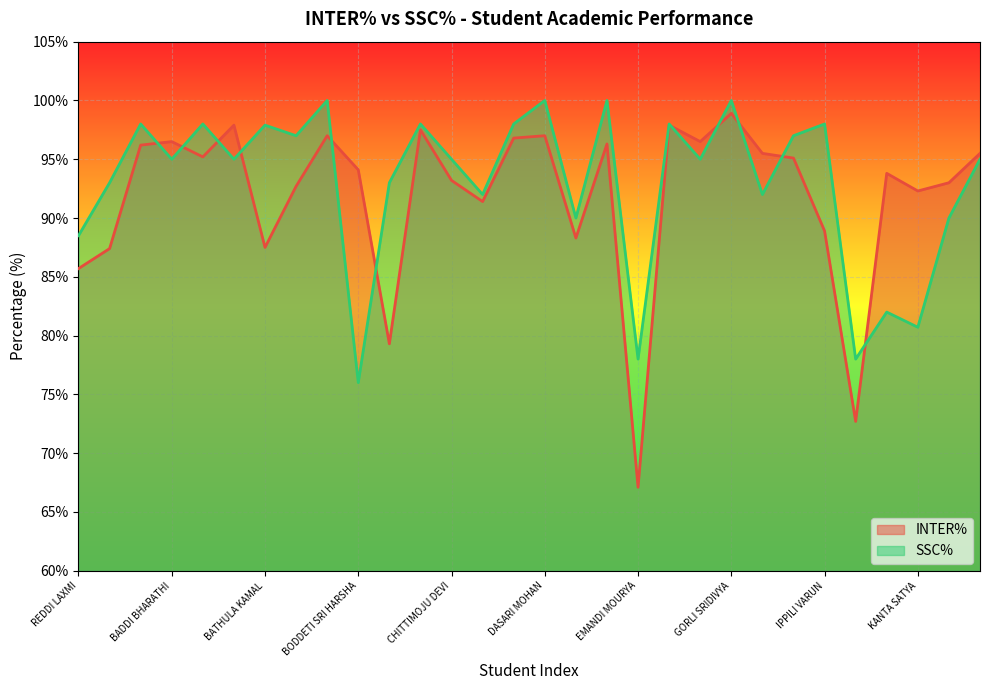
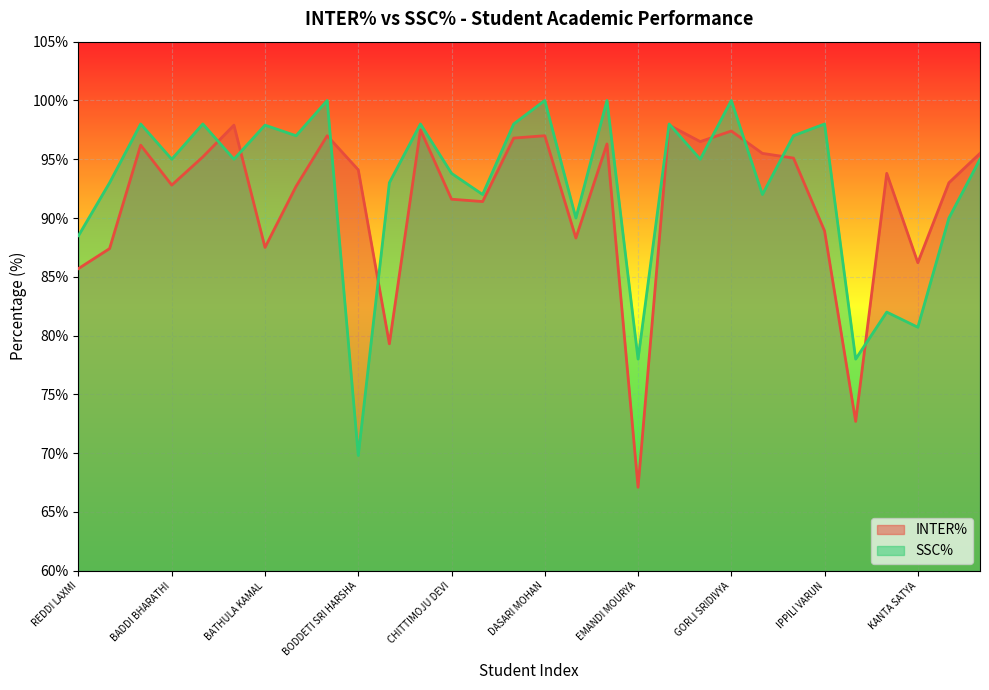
  {
    "INTER%": {
      "REDDI LAXMI": "85.7%",
-     "BADDI BHARATHI": "96.5%",
+     "BADDI BHARATHI": "92.8%",
      "BATHULA KAMAL": "87.5%",
      "BODDETI SRI HARSHA": "94.1%",
-     "CHITTIMOJU DEVI": "93.2%",
+     "CHITTIMOJU DEVI": "91.6%",
      "DASARI MOHAN": "97.0%",
      "EMANDI MOURYA": "67.1%",
-     "GORLI SRIDIVYA": "98.9%",
+     "GORLI SRIDIVYA": "97.4%",
      "IPPILI VARUN": "88.9%",
-     "KANTA SATYA": "92.3%"
+     "KANTA SATYA": "86.2%"
    },
    "SSC%": {
      "REDDI LAXMI": "88.5%",
      "BADDI BHARATHI": "95.0%",
      "BATHULA KAMAL": "97.9%",
-     "BODDETI SRI HARSHA": "76.0%",
-     "CHITTIMOJU DEVI": "95.0%",
+     "BODDETI SRI HARSHA": "69.8%",
+     "CHITTIMOJU DEVI": "93.8%",
      "DASARI MOHAN": "100.0%",
      "EMANDI MOURYA": "78.0%",
      "GORLI SRIDIVYA": "100.0%",
      "IPPILI VARUN": "98.0%",
      "KANTA SATYA": "80.7%"
    }
  }
